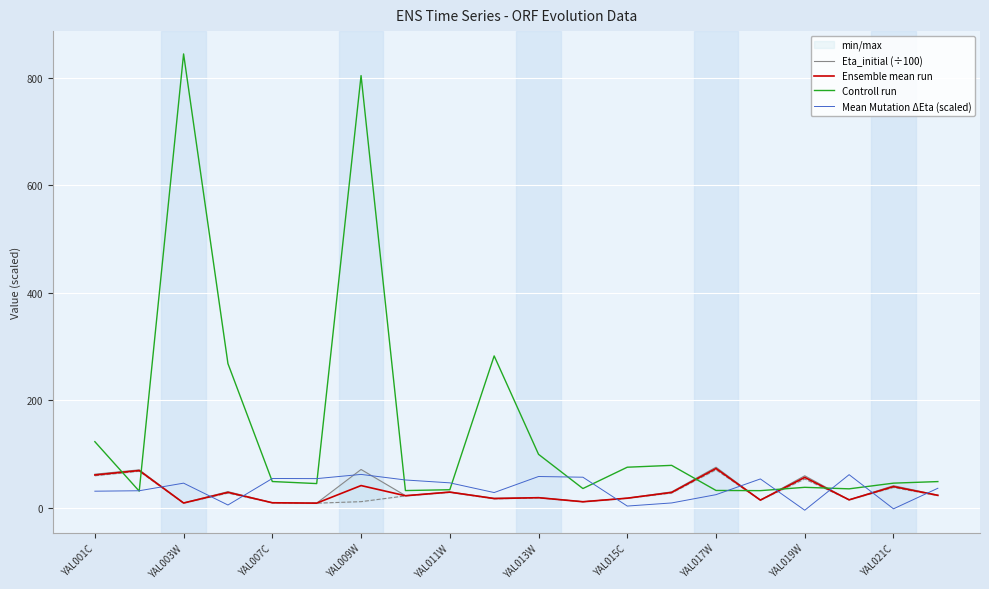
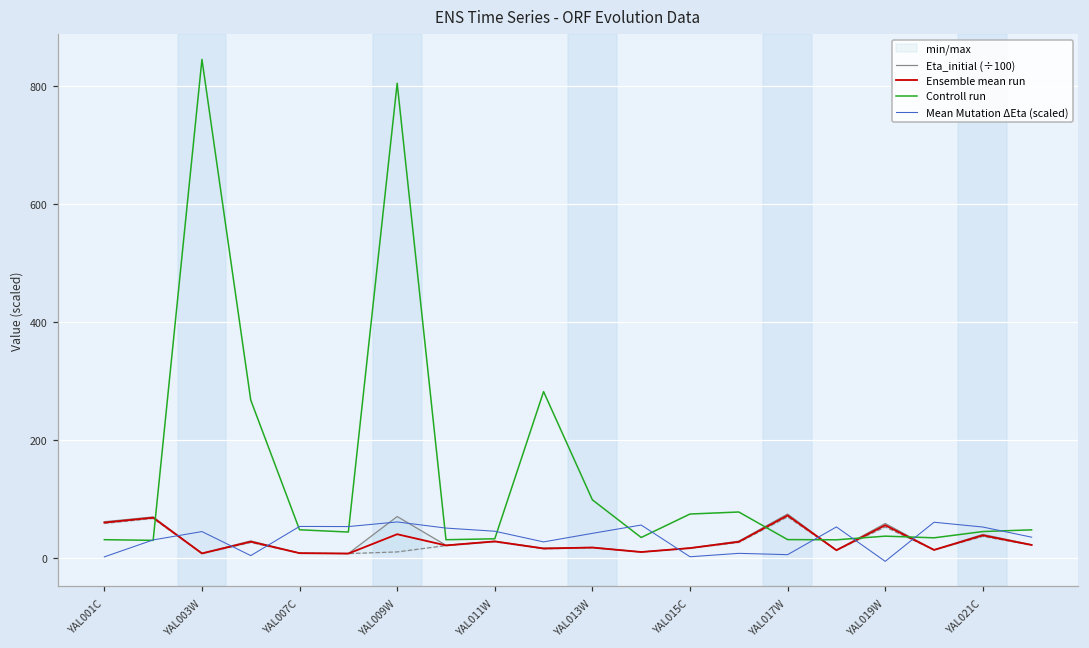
  {
    "min/max": {
      "YAL009W": 70
    },
    "Ensemble mean run": {
      "YAL009W": 40
    },
    "Controll run": {
-     "YAL001C": 120,
+     "YAL001C": 30,
      "YAL003W": 840,
      "YAL007C": 50,
      "YAL009W": 800,
      "YAL013W": 100,
      "YAL015C": 80,
      "YAL017W": 30,
      "YAL019W": 40,
      "YAL021C": 50
    },
    "Mean Mutation ΔEta (scaled)": {
-     "YAL001C": 30,
+     "YAL001C": 0,
      "YAL003W": 50,
      "YAL007C": 50,
      "YAL009W": 60,
      "YAL011W": 50,
-     "YAL013W": 60,
+     "YAL013W": 40,
      "YAL015C": 0,
-     "YAL017W": 20,
+     "YAL017W": 10,
      "YAL019W": 0,
-     "YAL021C": 0
+     "YAL021C": 50
    }
  }
